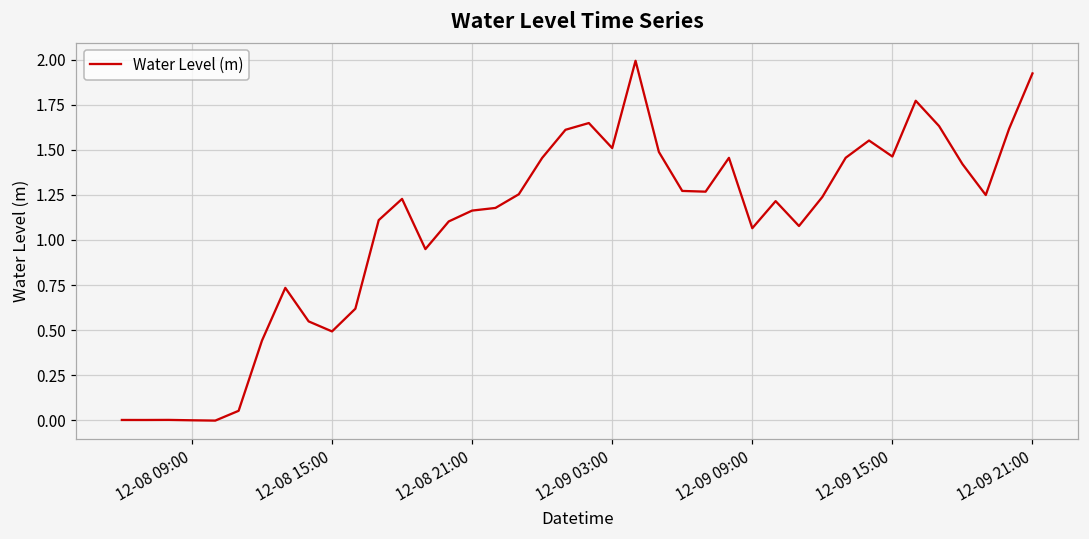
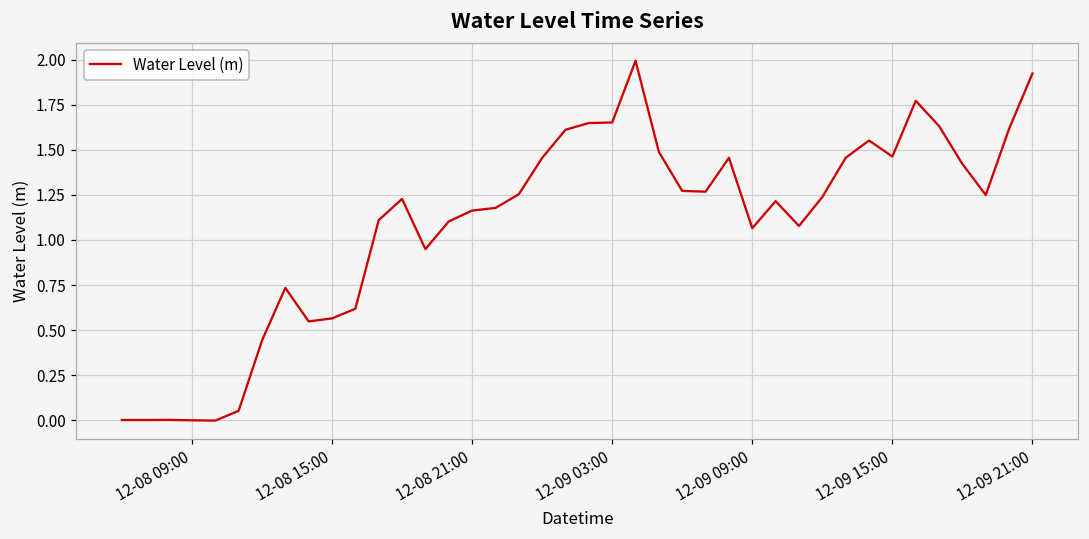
  {
    "12-08 09:00": 0.00,
-   "12-08 15:00": 0.49,
+   "12-08 15:00": 0.57,
    "12-08 21:00": 1.16,
-   "12-09 03:00": 1.51,
+   "12-09 03:00": 1.65,
    "12-09 09:00": 1.07,
    "12-09 15:00": 1.46,
    "12-09 21:00": 1.92
  }
